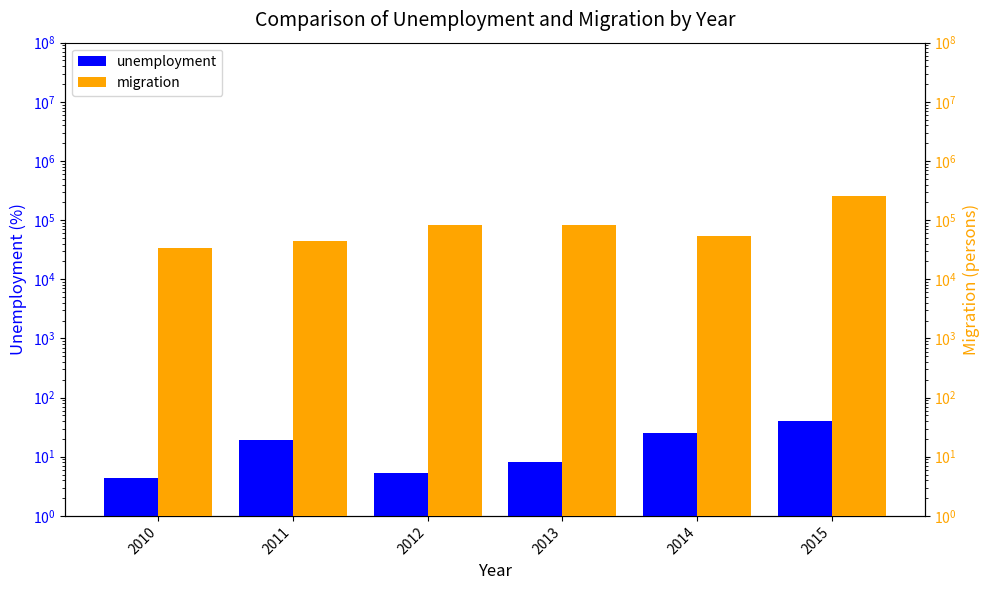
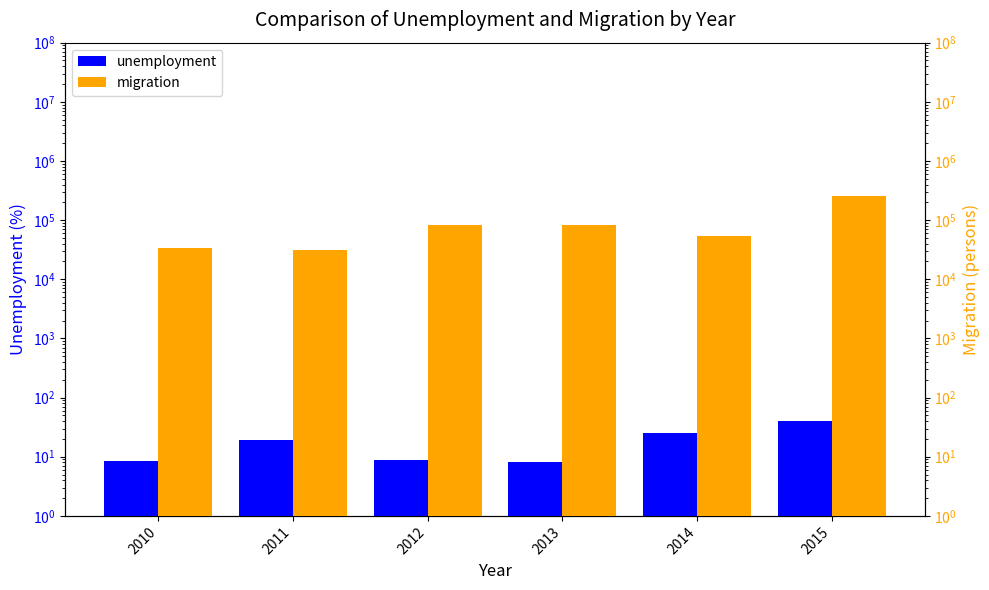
  {
    "unemployment": {
-     "2010": 4,
+     "2010": 9,
      "2011": 19,
-     "2012": 5,
+     "2012": 9,
      "2013": 8,
      "2014": 25,
      "2015": 40
    },
    "migration": {
      "2010": 30000,
-     "2011": 40000,
+     "2011": 30000,
      "2012": 80000,
      "2013": 80000,
      "2014": 50000,
      "2015": 260000
    }
  }
